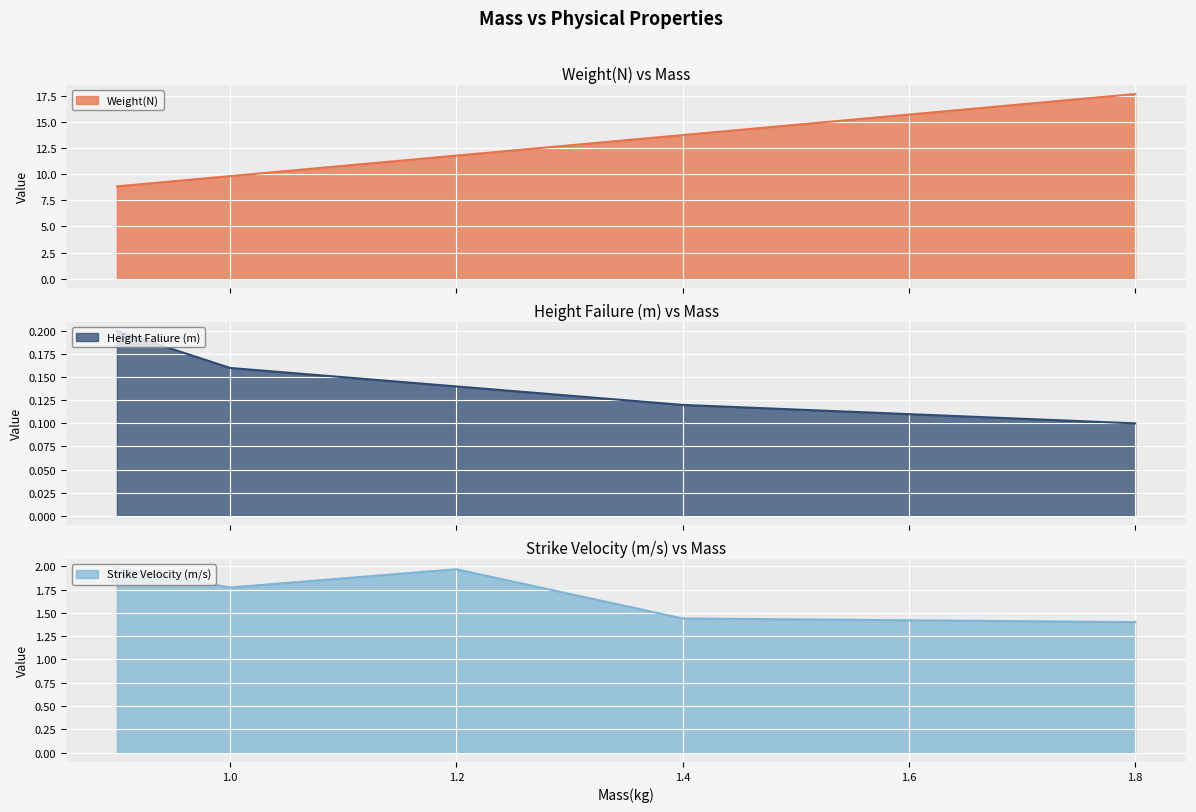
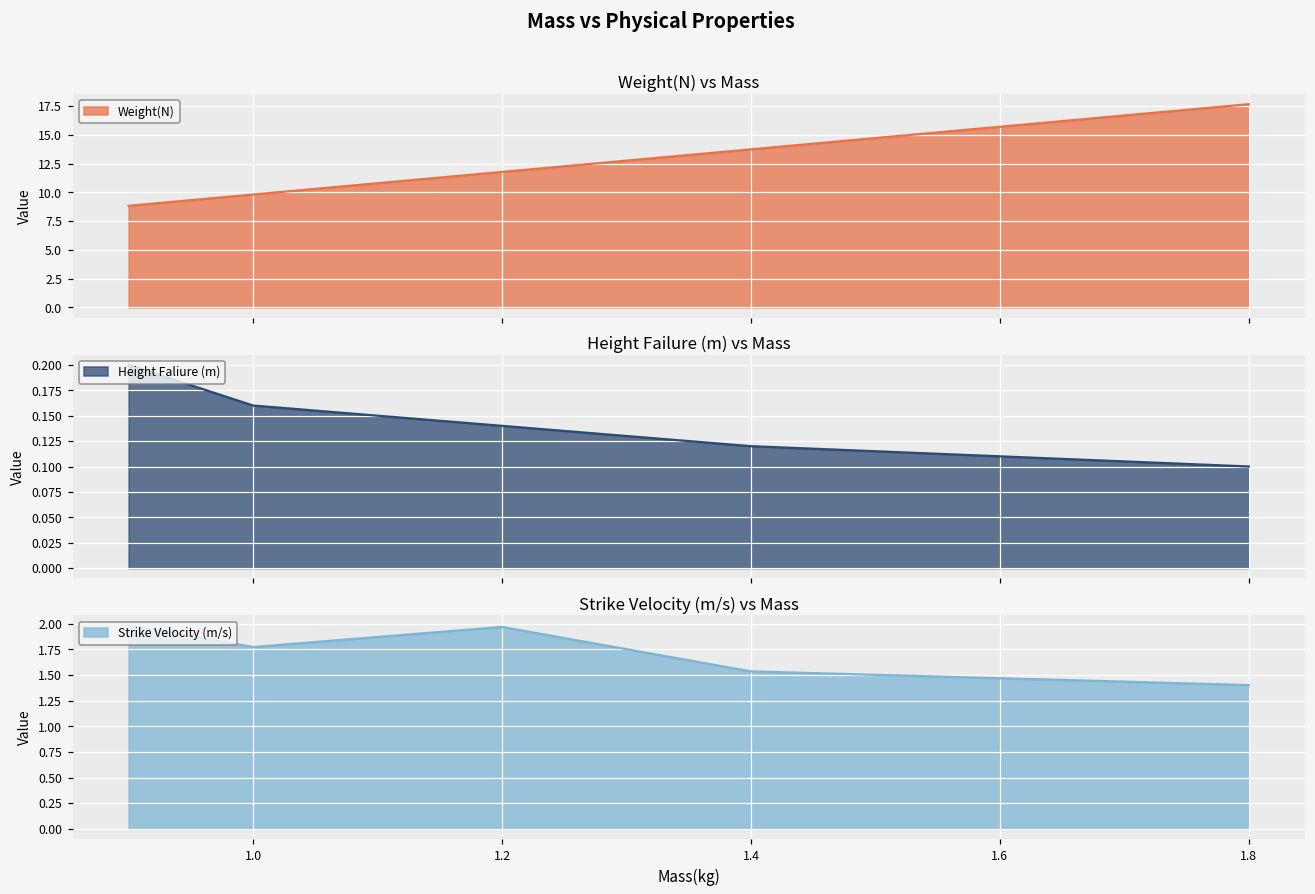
  {
    "Strike Velocity (m/s) vs Mass": {
      "1.0": 1.8,
      "1.2": 2.0,
-     "1.4": 1.4,
+     "1.4": 1.5,
      "1.8": 1.4
    }
  }
